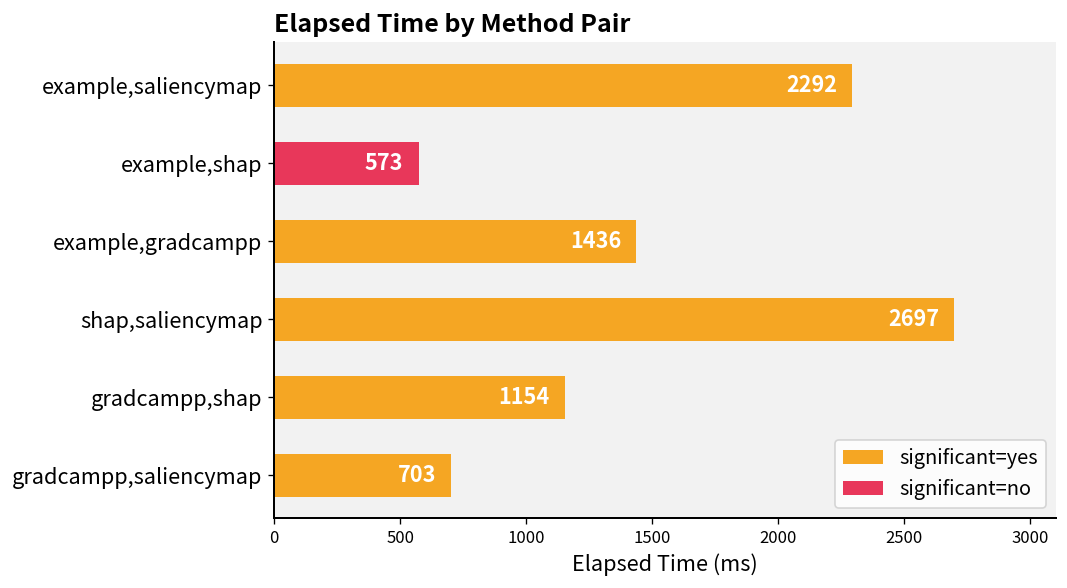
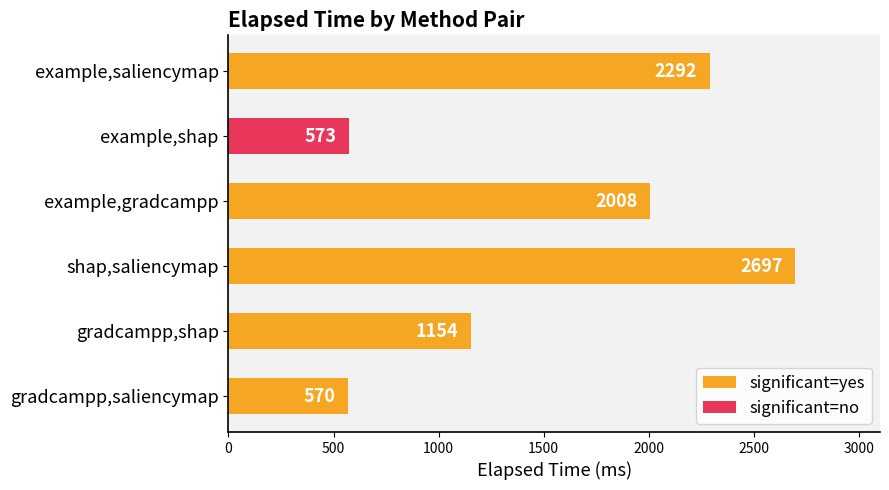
  {
    "example,saliencymap": 2292,
    "example,shap": 573,
-   "example,gradcampp": 1436,
+   "example,gradcampp": 2008,
    "shap,saliencymap": 2697,
    "gradcampp,shap": 1154,
-   "gradcampp,saliencymap": 703
+   "gradcampp,saliencymap": 570
  }
